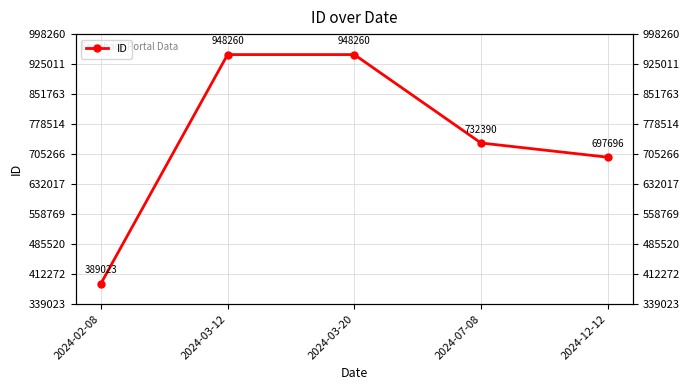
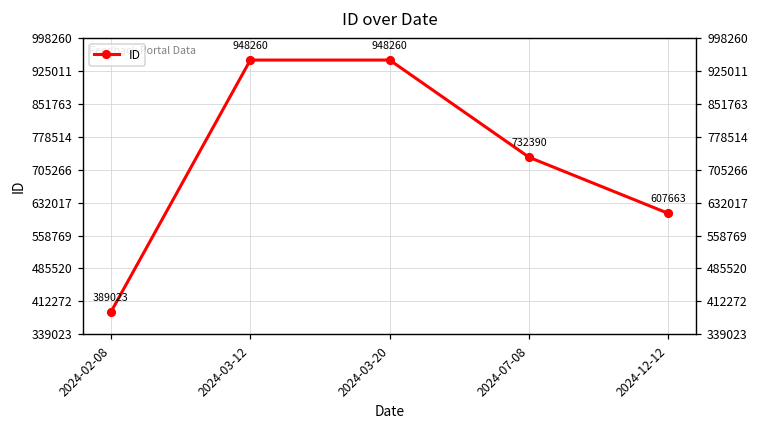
  {
    "2024-02-08": 389023,
    "2024-03-12": 948260,
    "2024-03-20": 948260,
    "2024-07-08": 732390,
-   "2024-12-12": 697696
+   "2024-12-12": 607663
  }
